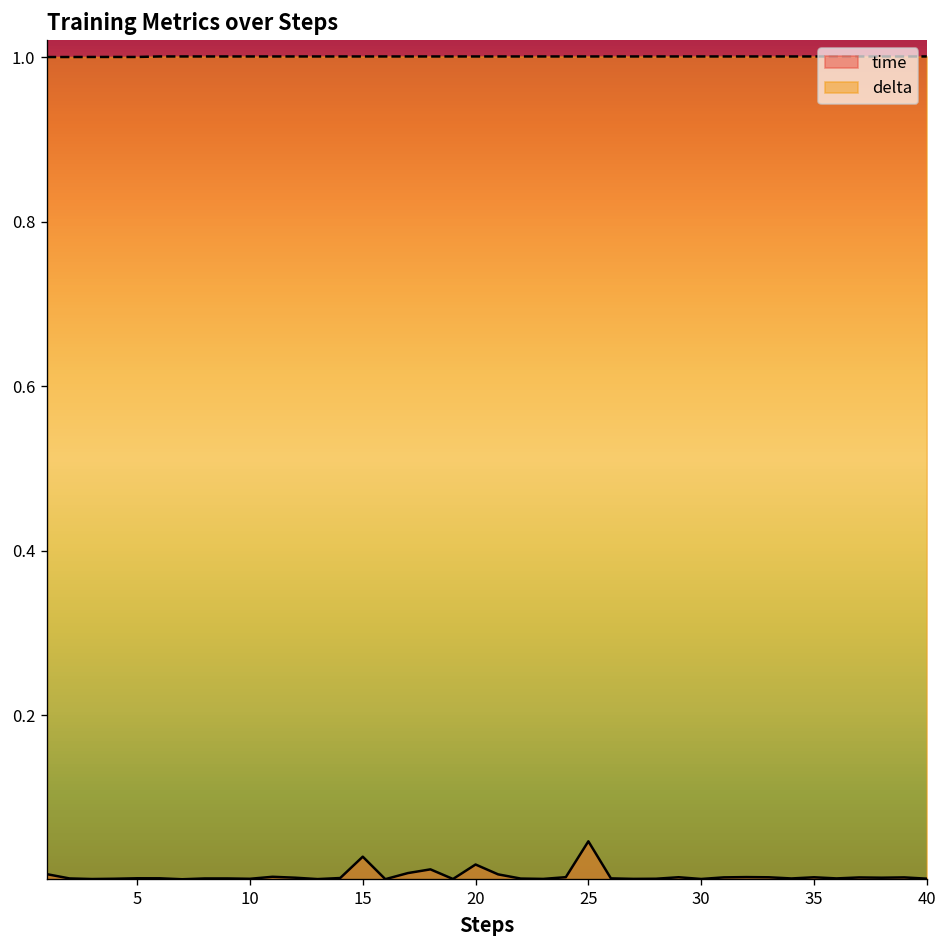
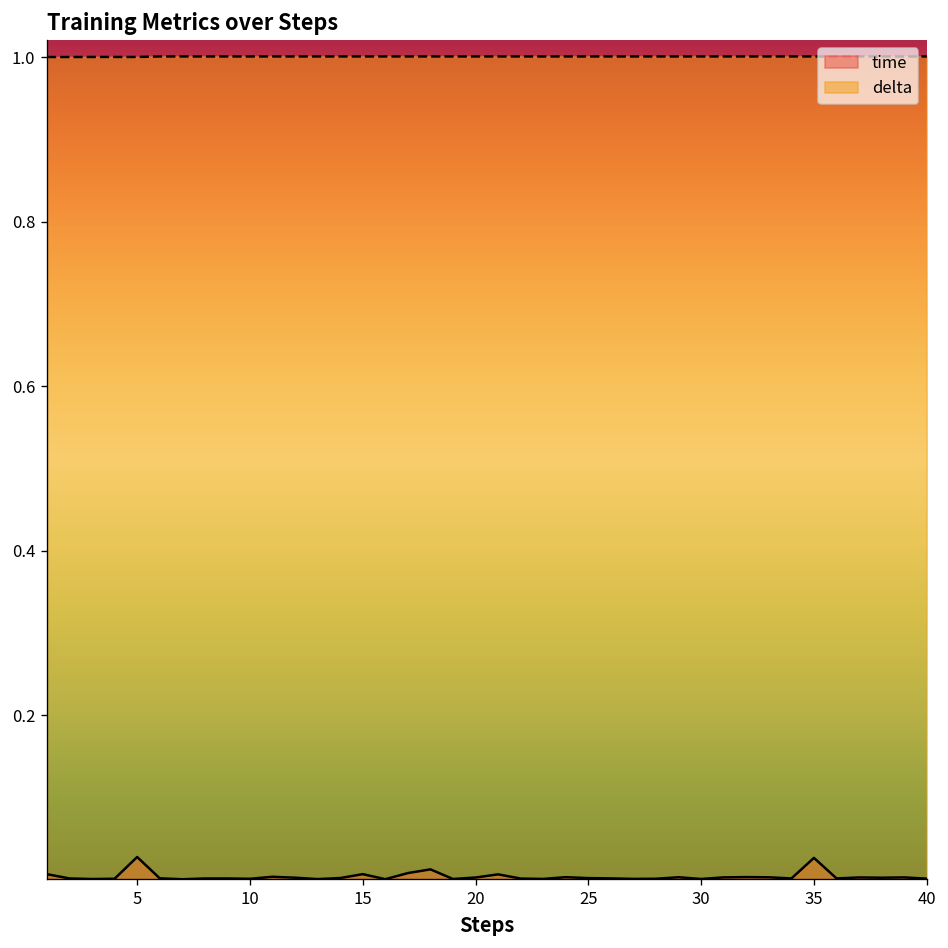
  {
    "time": {
-     "5": 0.00,
+     "5": 0.03,
      "10": 0.00,
-     "15": 0.03,
-     "20": 0.02,
-     "25": 0.05,
+     "15": 0.01,
+     "20": 0.00,
+     "25": 0.00,
      "30": 0.00,
-     "35": 0.00,
+     "35": 0.03,
      "40": 0.00
    },
    "delta": {
      "5": 1.00,
      "10": 1.00,
      "15": 1.00,
      "20": 1.00,
      "25": 1.00,
      "30": 1.00,
      "35": 1.00,
      "40": 1.00
    }
  }
